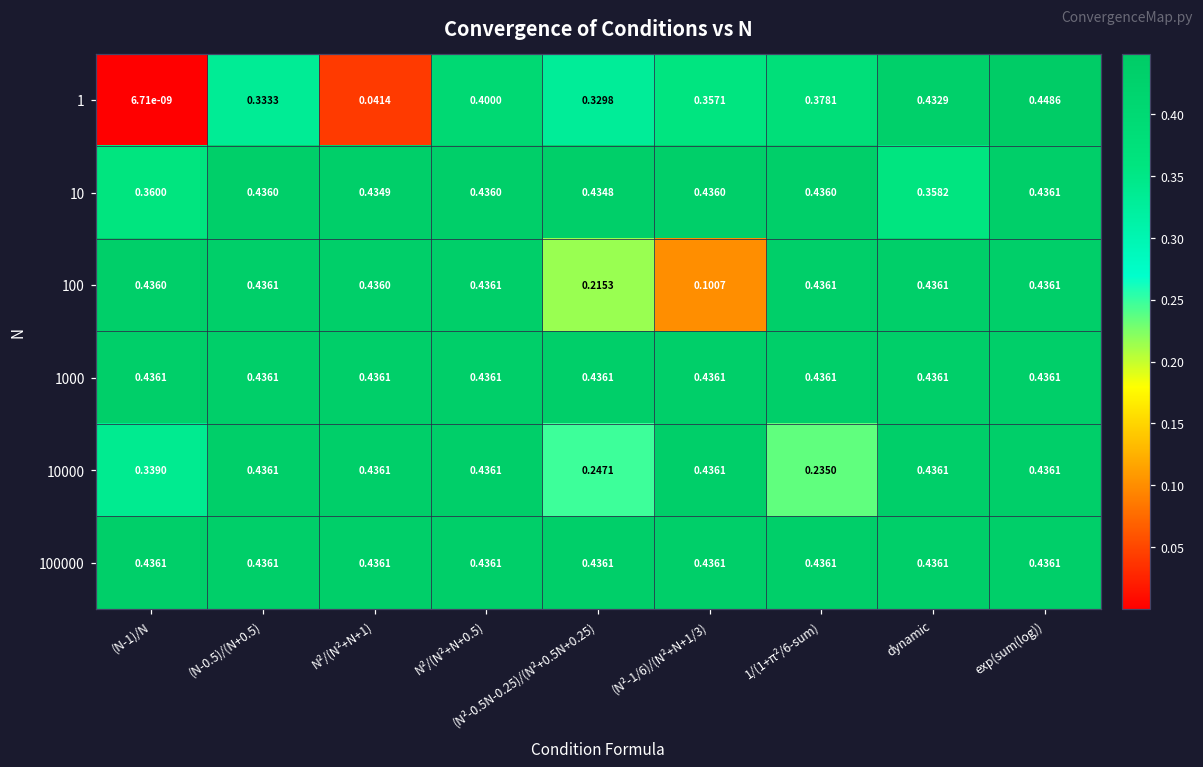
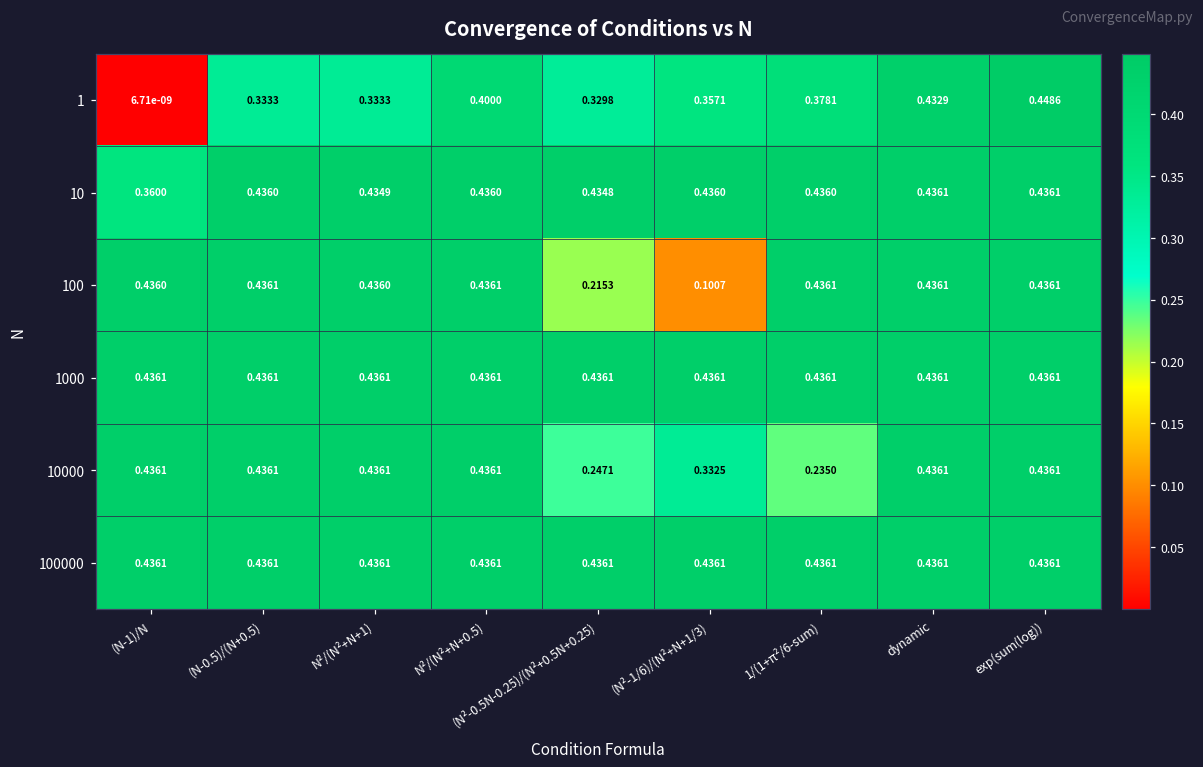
  {
    "1": {
      "(N-1)/N": "6.71e-09",
      "(N-0.5)/(N+0.5)": "0.3333",
-     "N²/(N²+N+1)": "0.0414",
+     "N²/(N²+N+1)": "0.3333",
      "N²/(N²+N+0.5)": "0.4000",
      "(N²-0.5N-0.25)/(N²+0.5N+0.25)": "0.3298",
      "(N²-1/6)/(N²+N+1/3)": "0.3571",
      "1/(1+π²/6-sum)": "0.3781",
      "dynamic": "0.4329",
      "exp(sum(log))": "0.4486"
    },
    "10": {
      "(N-1)/N": "0.3600",
      "(N-0.5)/(N+0.5)": "0.4360",
      "N²/(N²+N+1)": "0.4349",
      "N²/(N²+N+0.5)": "0.4360",
      "(N²-0.5N-0.25)/(N²+0.5N+0.25)": "0.4348",
      "(N²-1/6)/(N²+N+1/3)": "0.4360",
      "1/(1+π²/6-sum)": "0.4360",
-     "dynamic": "0.3582",
+     "dynamic": "0.4361",
      "exp(sum(log))": "0.4361"
    },
    "100": {
      "(N-1)/N": "0.4360",
      "(N-0.5)/(N+0.5)": "0.4361",
      "N²/(N²+N+1)": "0.4360",
      "N²/(N²+N+0.5)": "0.4361",
      "(N²-0.5N-0.25)/(N²+0.5N+0.25)": "0.2153",
      "(N²-1/6)/(N²+N+1/3)": "0.1007",
      "1/(1+π²/6-sum)": "0.4361",
      "dynamic": "0.4361",
      "exp(sum(log))": "0.4361"
    },
    "1000": {
      "(N-1)/N": "0.4361",
      "(N-0.5)/(N+0.5)": "0.4361",
      "N²/(N²+N+1)": "0.4361",
      "N²/(N²+N+0.5)": "0.4361",
      "(N²-0.5N-0.25)/(N²+0.5N+0.25)": "0.4361",
      "(N²-1/6)/(N²+N+1/3)": "0.4361",
      "1/(1+π²/6-sum)": "0.4361",
      "dynamic": "0.4361",
      "exp(sum(log))": "0.4361"
    },
    "10000": {
-     "(N-1)/N": "0.3390",
+     "(N-1)/N": "0.4361",
      "(N-0.5)/(N+0.5)": "0.4361",
      "N²/(N²+N+1)": "0.4361",
      "N²/(N²+N+0.5)": "0.4361",
      "(N²-0.5N-0.25)/(N²+0.5N+0.25)": "0.2471",
-     "(N²-1/6)/(N²+N+1/3)": "0.4361",
+     "(N²-1/6)/(N²+N+1/3)": "0.3325",
      "1/(1+π²/6-sum)": "0.2350",
      "dynamic": "0.4361",
      "exp(sum(log))": "0.4361"
    },
    "100000": {
      "(N-1)/N": "0.4361",
      "(N-0.5)/(N+0.5)": "0.4361",
      "N²/(N²+N+1)": "0.4361",
      "N²/(N²+N+0.5)": "0.4361",
      "(N²-0.5N-0.25)/(N²+0.5N+0.25)": "0.4361",
      "(N²-1/6)/(N²+N+1/3)": "0.4361",
      "1/(1+π²/6-sum)": "0.4361",
      "dynamic": "0.4361",
      "exp(sum(log))": "0.4361"
    }
  }
